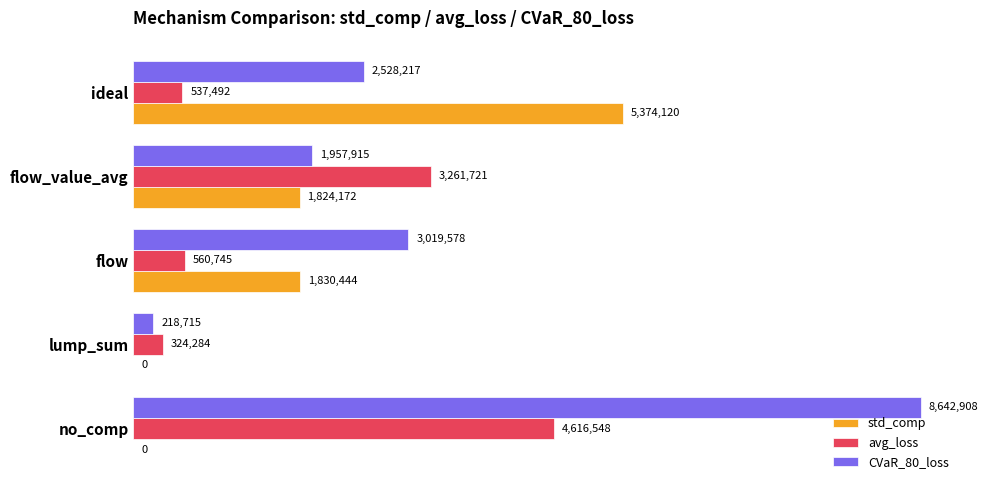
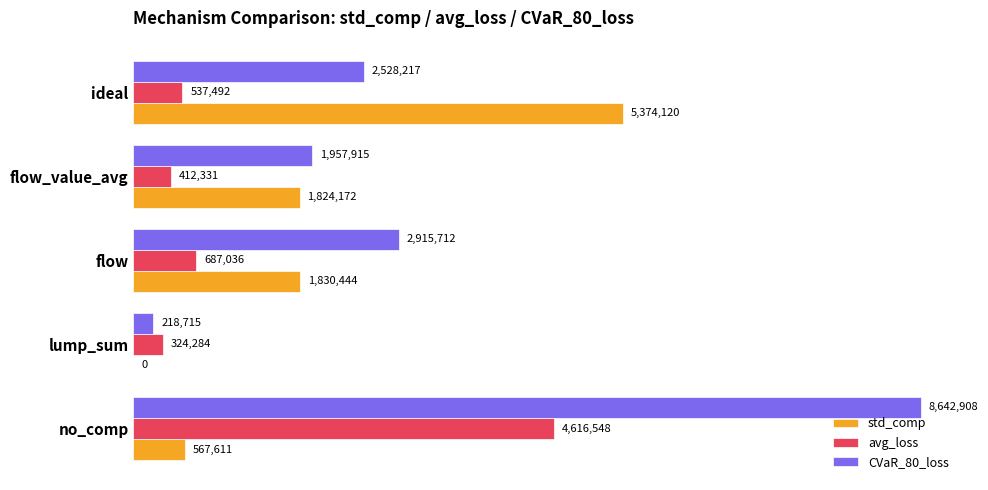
  {
    "std_comp": {
      "ideal": "5,374,120",
      "flow_value_avg": "1,824,172",
      "flow": "1,830,444",
      "lump_sum": "0",
-     "no_comp": "0"
+     "no_comp": "567,611"
    },
    "avg_loss": {
      "ideal": "537,492",
-     "flow_value_avg": "3,261,721",
-     "flow": "560,745",
+     "flow_value_avg": "412,331",
+     "flow": "687,036",
      "lump_sum": "324,284",
      "no_comp": "4,616,548"
    },
    "CVaR_80_loss": {
      "ideal": "2,528,217",
      "flow_value_avg": "1,957,915",
-     "flow": "3,019,578",
+     "flow": "2,915,712",
      "lump_sum": "218,715",
      "no_comp": "8,642,908"
    }
  }
